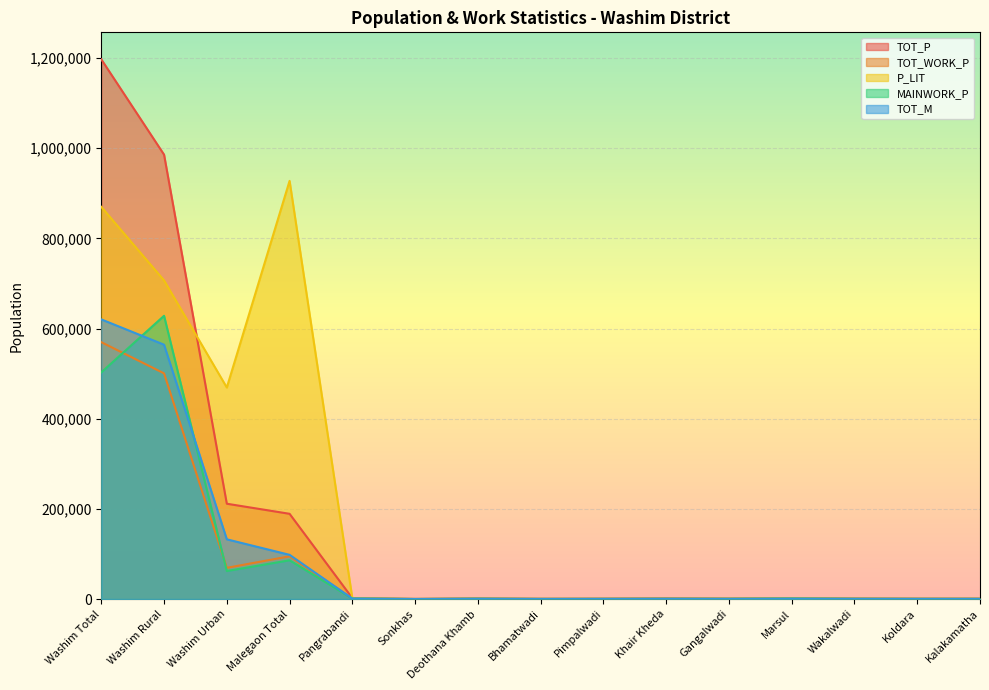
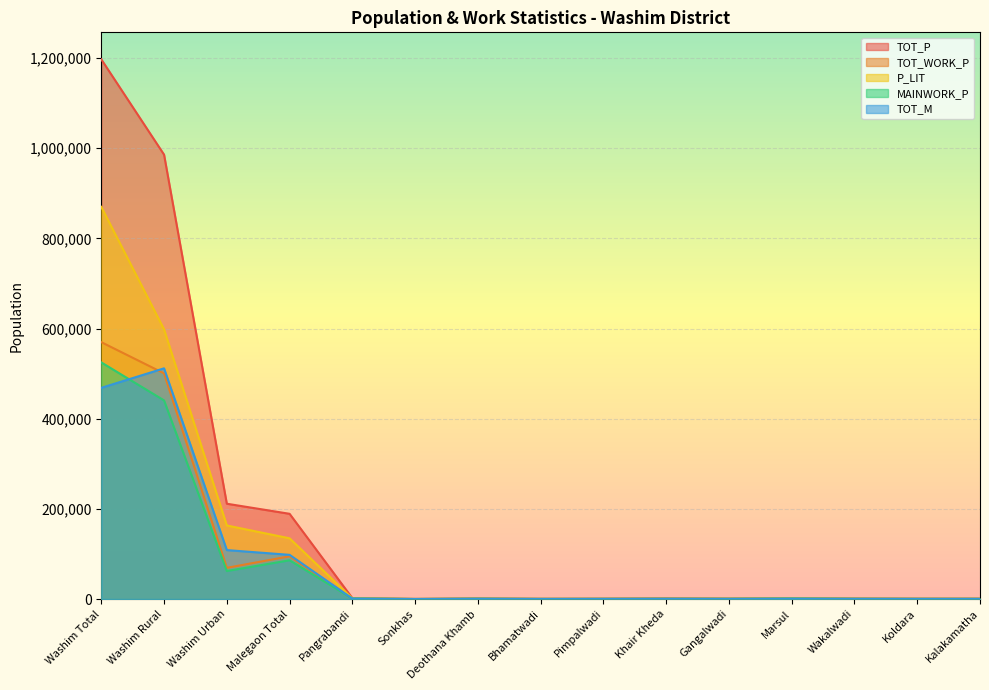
  {
    "P_LIT": {
      "Washim Total": "870,000",
-     "Washim Rural": "710,000",
-     "Washim Urban": "470,000",
-     "Malegaon Total": "930,000"
+     "Washim Rural": "600,000",
+     "Washim Urban": "160,000",
+     "Malegaon Total": "130,000"
    },
    "MAINWORK_P": {
-     "Washim Total": "500,000",
-     "Washim Rural": "630,000",
+     "Washim Total": "520,000",
+     "Washim Rural": "440,000",
      "Washim Urban": "60,000",
      "Malegaon Total": "90,000"
    },
    "TOT_M": {
-     "Washim Total": "620,000",
-     "Washim Rural": "560,000",
-     "Washim Urban": "130,000"
+     "Washim Total": "470,000",
+     "Washim Rural": "510,000",
+     "Washim Urban": "110,000"
    }
  }
